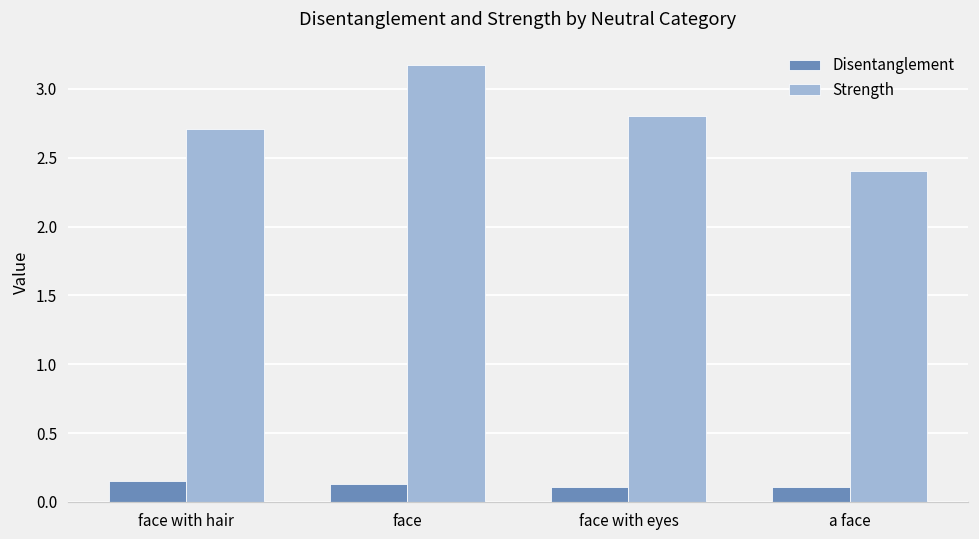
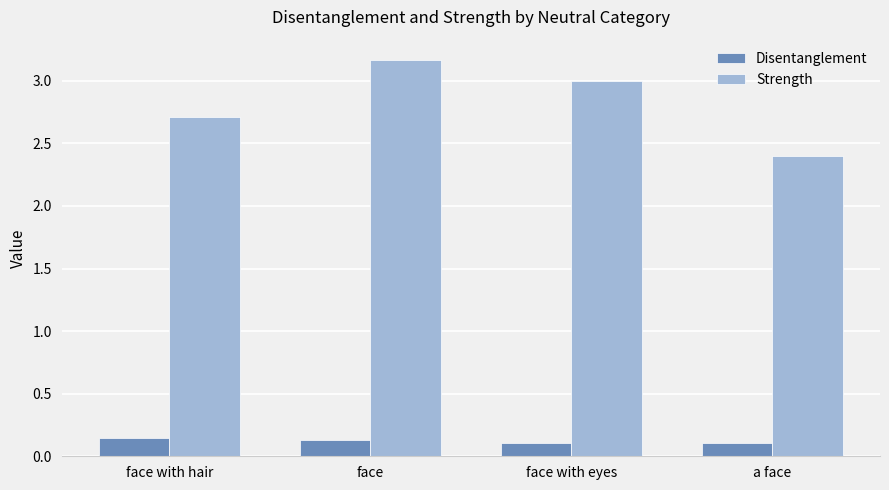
  {
    "Disentanglement": {
      "face with hair": 0.15,
      "face": 0.13,
      "face with eyes": 0.1,
      "a face": 0.1
    },
    "Strength": {
      "face with hair": 2.7,
      "face": 3.17,
-     "face with eyes": 2.8,
+     "face with eyes": 3.0,
      "a face": 2.4
    }
  }
